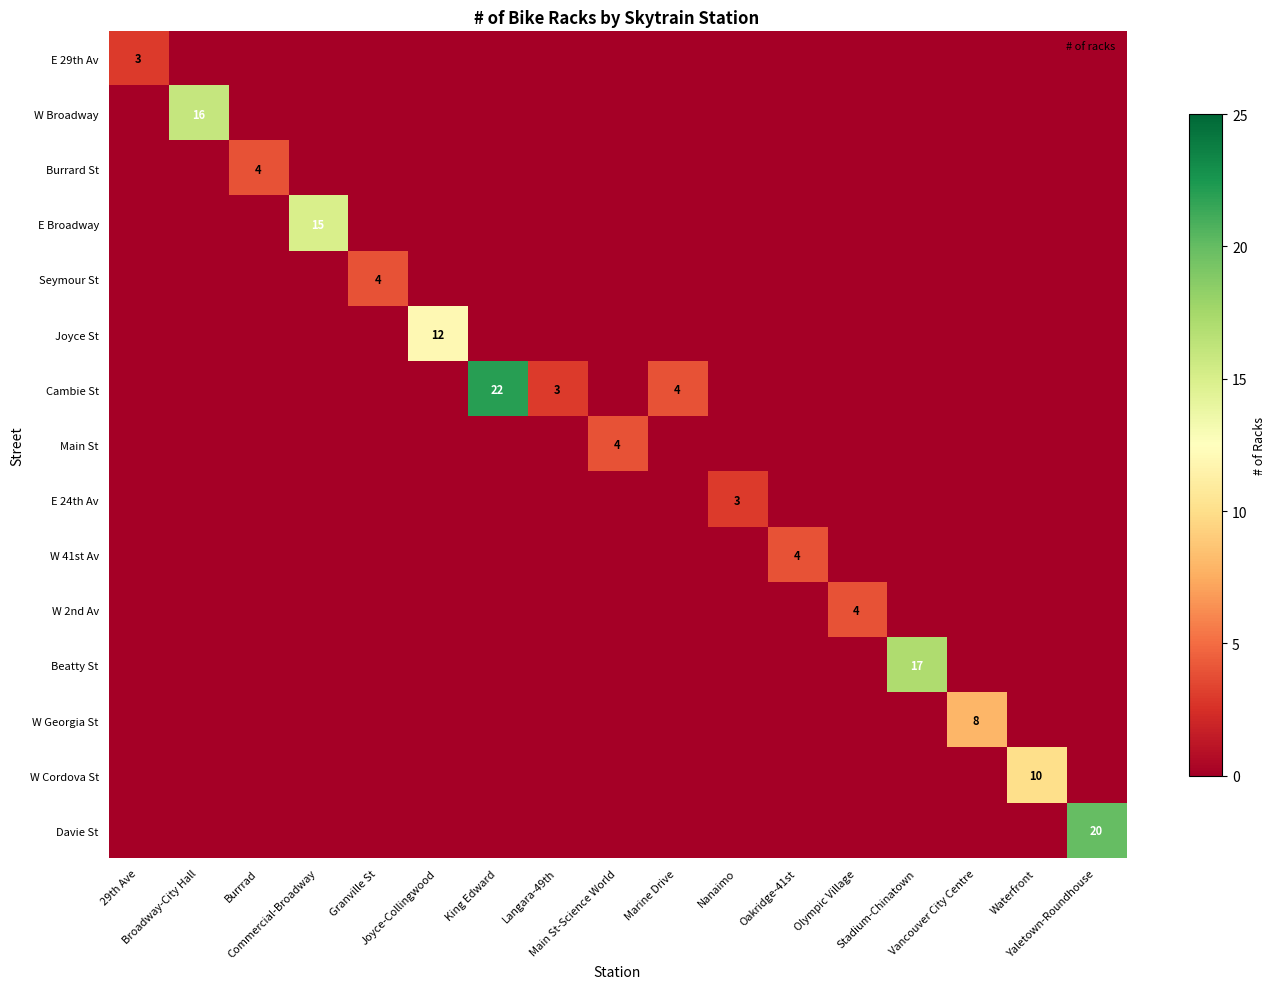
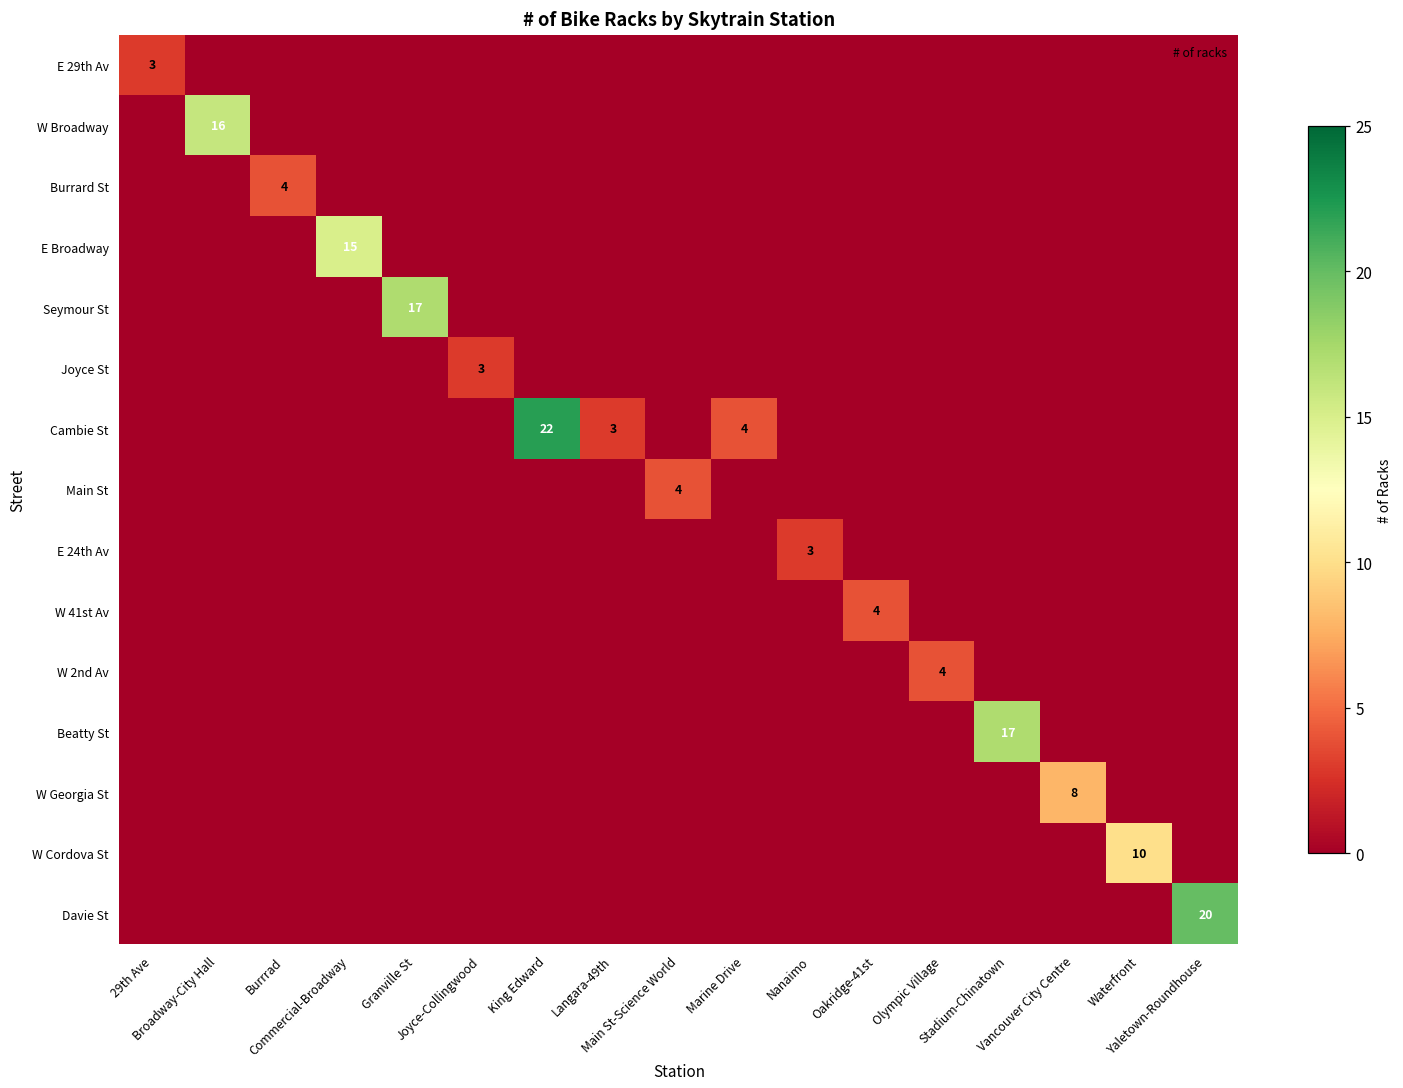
  {
    "E 29th Av": {
      "29th Ave": 3
    },
    "W Broadway": {
      "Broadway-City Hall": 16
    },
    "Burrard St": {
      "Burrrad": 4
    },
    "E Broadway": {
      "Commercial-Broadway": 15
    },
    "Seymour St": {
-     "Granville St": 4
+     "Granville St": 17
    },
    "Joyce St": {
-     "Joyce-Collingwood": 12
+     "Joyce-Collingwood": 3
    },
    "Cambie St": {
      "King Edward": 22,
      "Langara-49th": 3,
      "Marine Drive": 4
    },
    "Main St": {
      "Main St-Science World": 4
    },
    "E 24th Av": {
      "Nanaimo": 3
    },
    "W 41st Av": {
      "Oakridge-41st": 4
    },
    "W 2nd Av": {
      "Olympic Village": 4
    },
    "Beatty St": {
      "Stadium-Chinatown": 17
    },
    "W Georgia St": {
      "Vancouver City Centre": 8
    },
    "W Cordova St": {
      "Waterfront": 10
    },
    "Davie St": {
      "Yaletown-Roundhouse": 20
    }
  }
